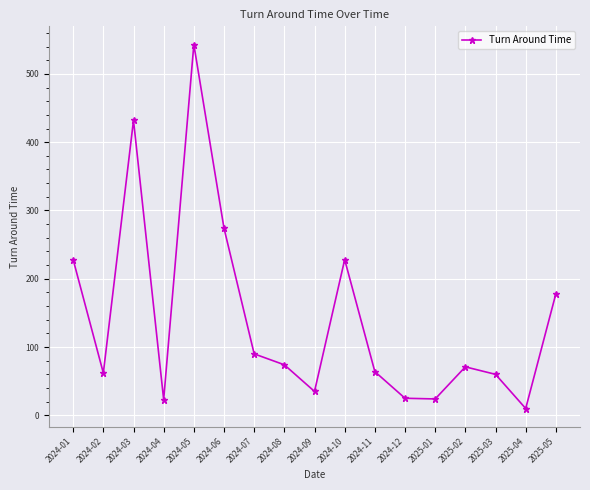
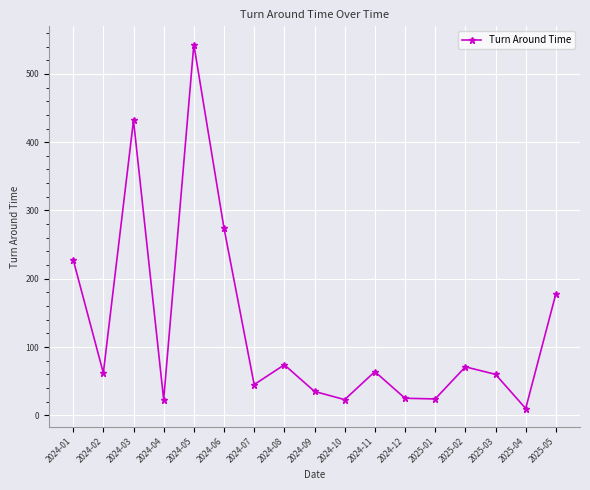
  {
    "2024-01": 230,
    "2024-02": 60,
    "2024-03": 430,
    "2024-04": 20,
    "2024-05": 540,
    "2024-06": 270,
-   "2024-07": 90,
+   "2024-07": 50,
    "2024-08": 70,
    "2024-09": 40,
-   "2024-10": 230,
+   "2024-10": 20,
    "2024-11": 60,
    "2024-12": 30,
    "2025-01": 20,
    "2025-02": 70,
    "2025-03": 60,
    "2025-04": 10,
    "2025-05": 180
  }
